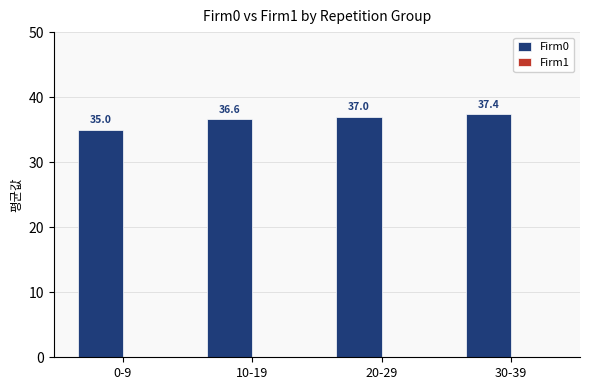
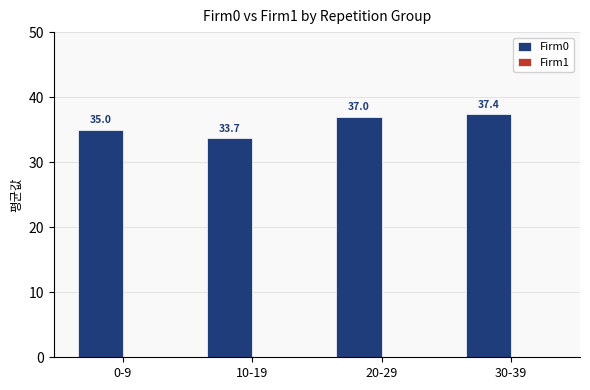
  {
    "Firm0": {
      "0-9": 35.0,
-     "10-19": 36.6,
+     "10-19": 33.7,
      "20-29": 37.0,
      "30-39": 37.4
    },
    "Firm1": {
      "0-9": 0,
      "10-19": 0,
      "20-29": 0,
      "30-39": 0
    }
  }
